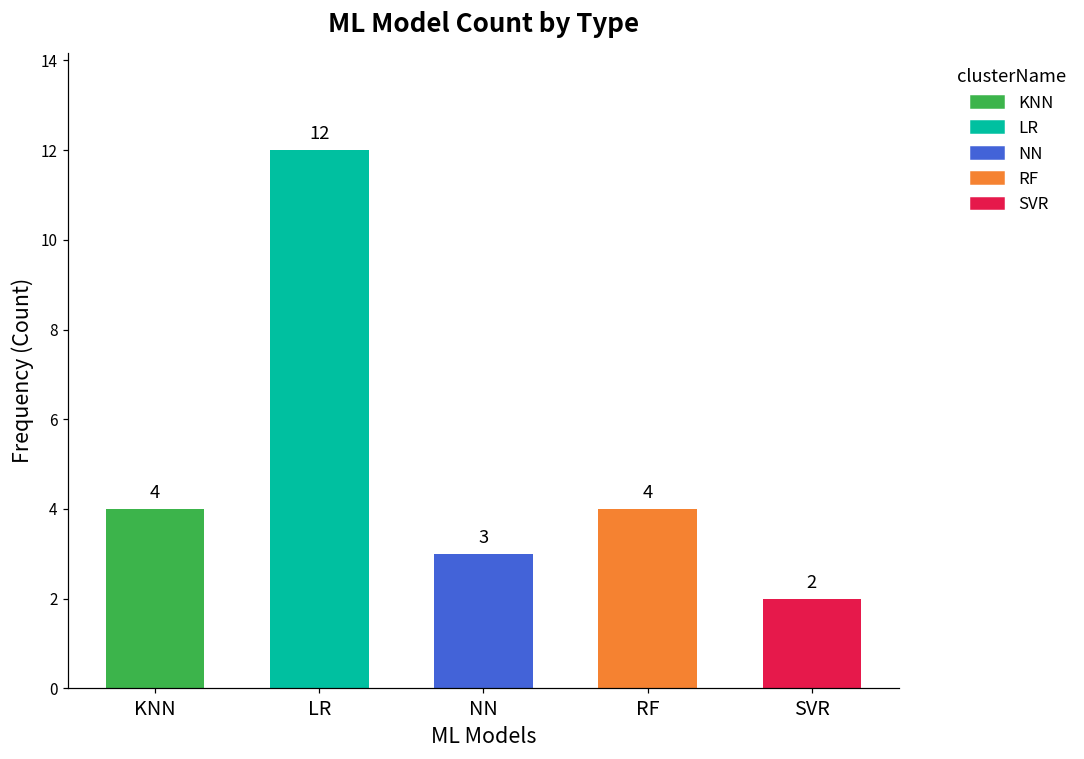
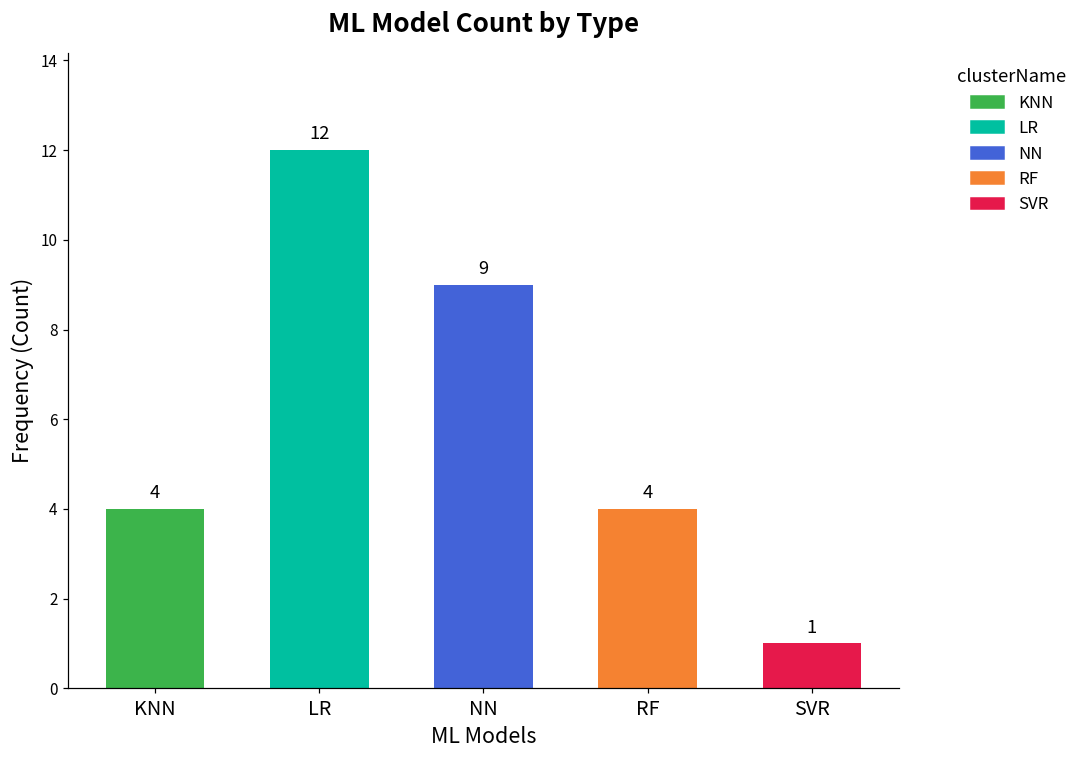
  {
    "KNN": 4,
    "LR": 12,
-   "NN": 3,
+   "NN": 9,
    "RF": 4,
-   "SVR": 2
+   "SVR": 1
  }
